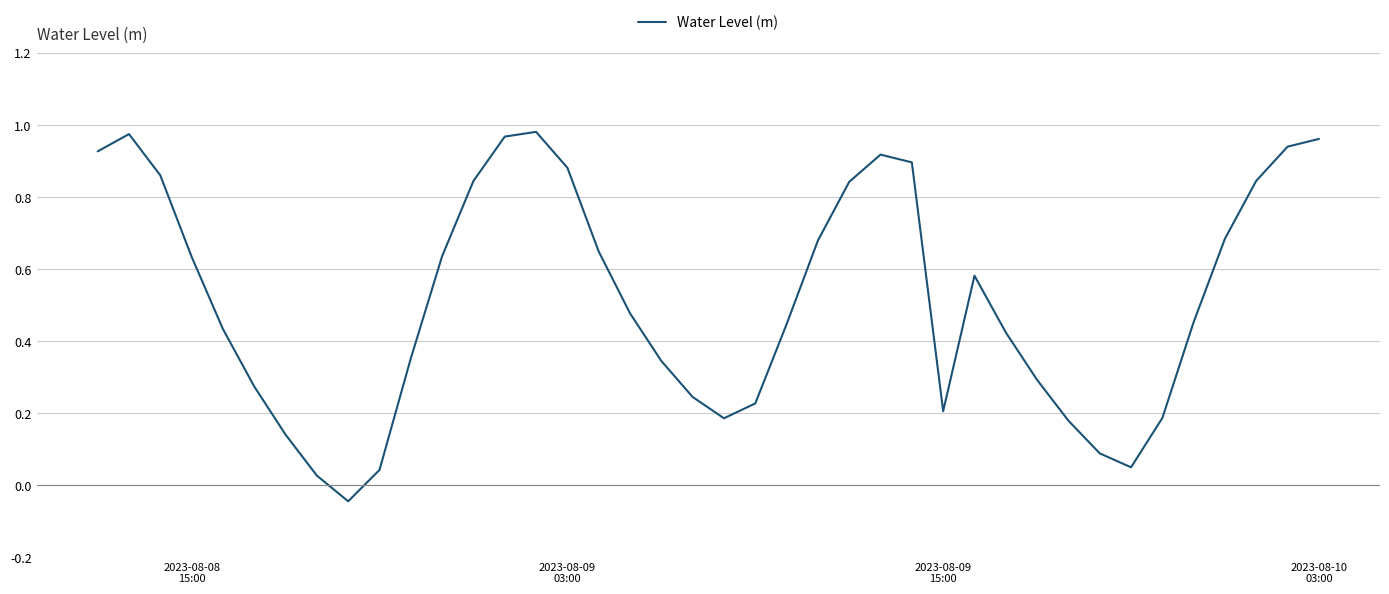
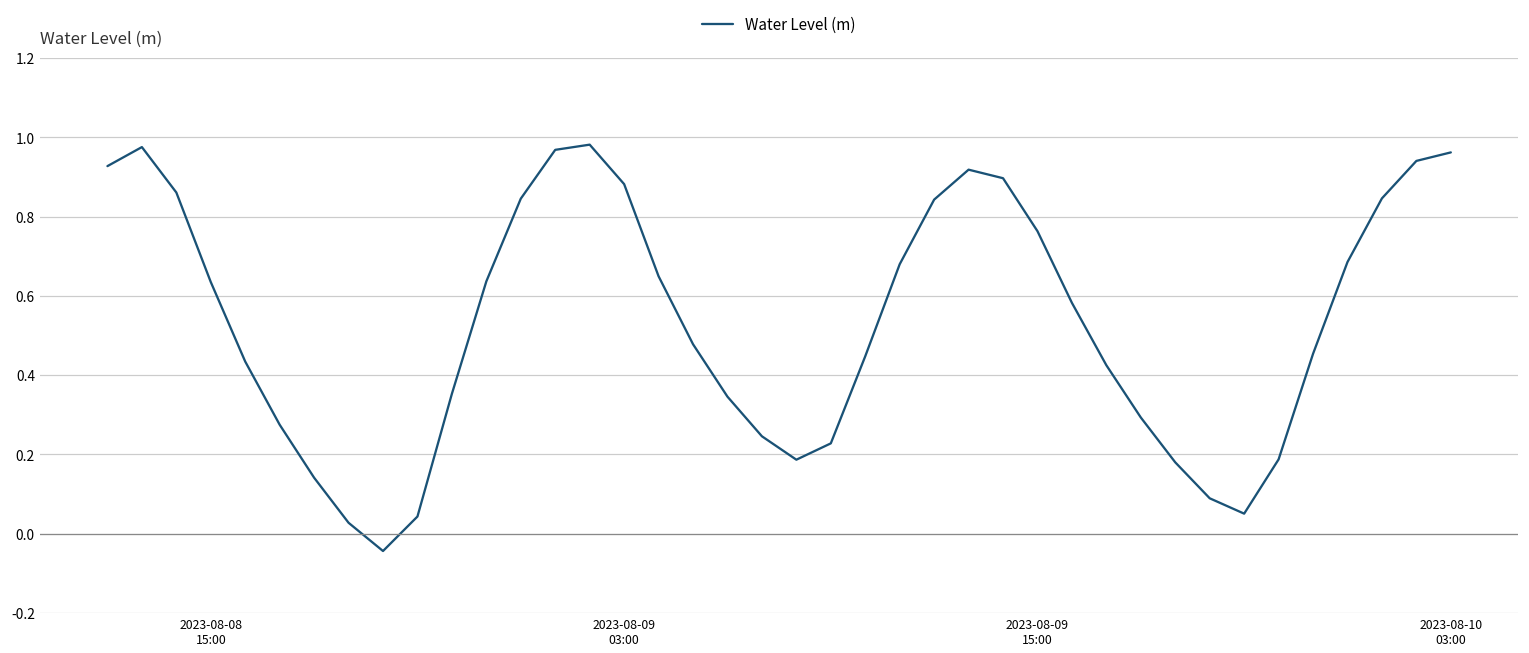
  {
    "2023-08-08 15:00": 0.64,
    "2023-08-09 03:00": 0.88,
-   "2023-08-09 15:00": 0.21,
+   "2023-08-09 15:00": 0.76,
    "2023-08-10 03:00": 0.96
  }
